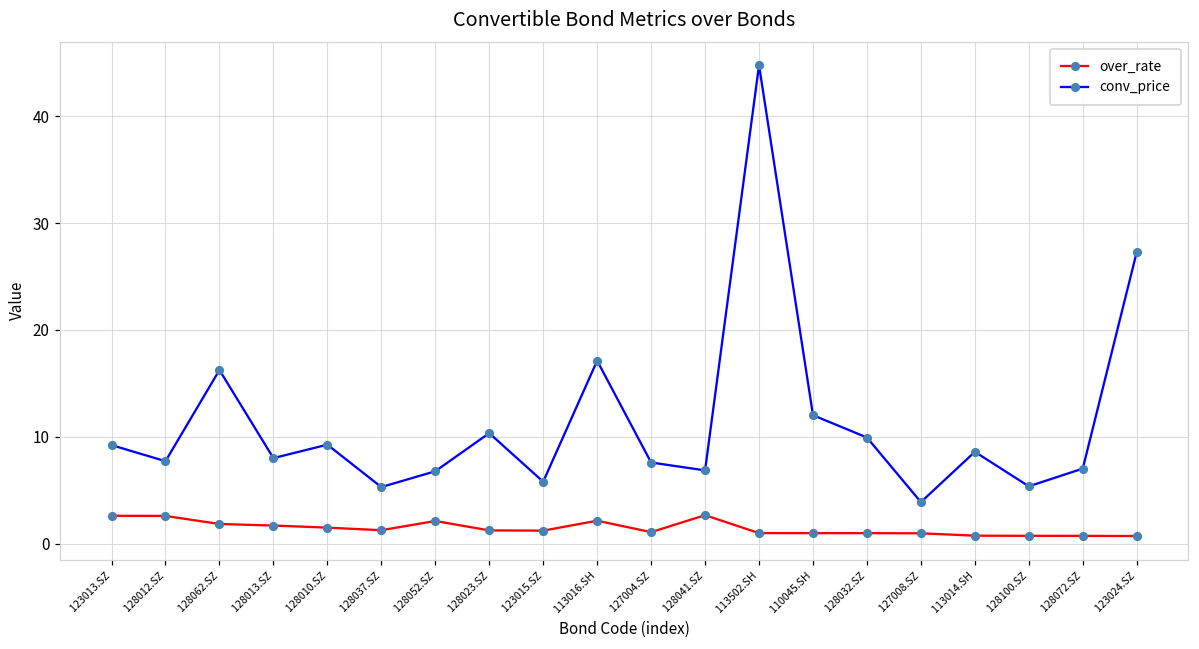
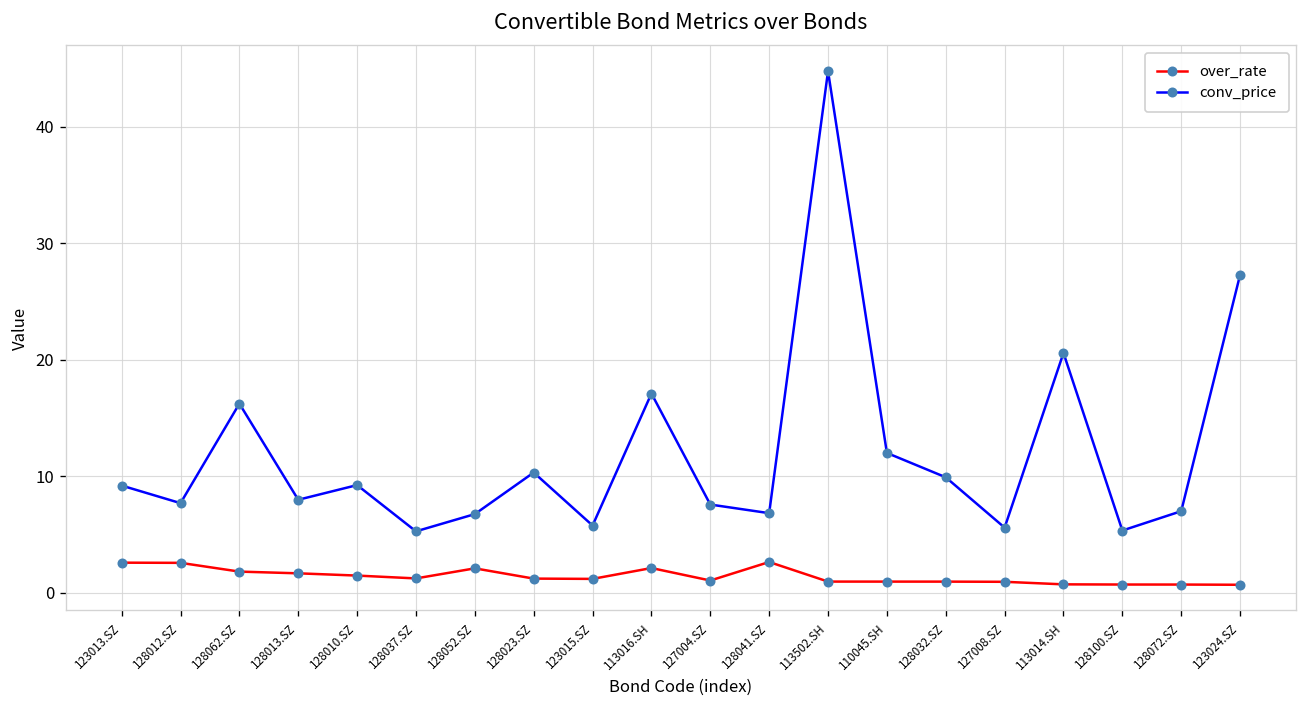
  {
    "over_rate": {
      "123013.SZ": 3,
      "128012.SZ": 3,
      "128062.SZ": 2,
      "128013.SZ": 2,
      "128010.SZ": 1,
      "128037.SZ": 1,
      "128052.SZ": 2,
      "128023.SZ": 1,
      "123015.SZ": 1,
      "113016.SH": 2,
      "127004.SZ": 1,
      "128041.SZ": 3,
      "113502.SH": 1,
      "110045.SH": 1,
      "128032.SZ": 1,
      "127008.SZ": 1,
      "113014.SH": 1,
      "128100.SZ": 1,
      "128072.SZ": 1,
      "123024.SZ": 1
    },
    "conv_price": {
      "123013.SZ": 9,
      "128012.SZ": 8,
      "128062.SZ": 16,
      "128013.SZ": 8,
      "128010.SZ": 9,
      "128037.SZ": 5,
      "128052.SZ": 7,
      "128023.SZ": 10,
      "123015.SZ": 6,
      "113016.SH": 17,
      "127004.SZ": 8,
      "128041.SZ": 7,
      "113502.SH": 45,
      "110045.SH": 12,
      "128032.SZ": 10,
-     "127008.SZ": 4,
-     "113014.SH": 9,
+     "127008.SZ": 6,
+     "113014.SH": 21,
      "128100.SZ": 5,
      "128072.SZ": 7,
      "123024.SZ": 27
    }
  }
